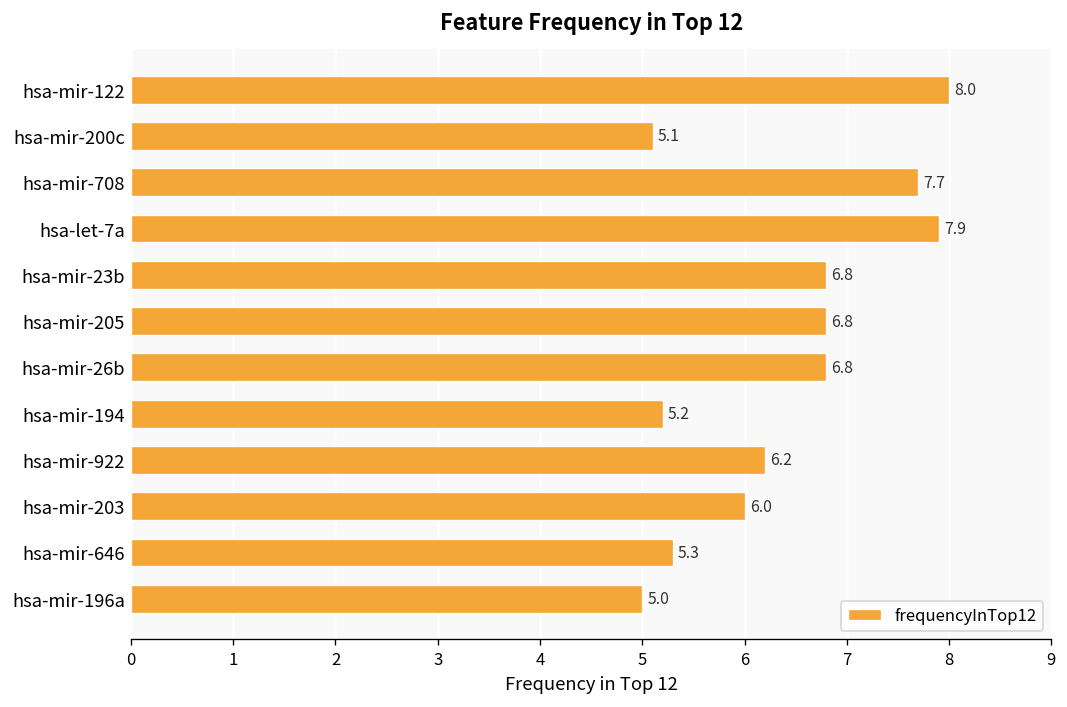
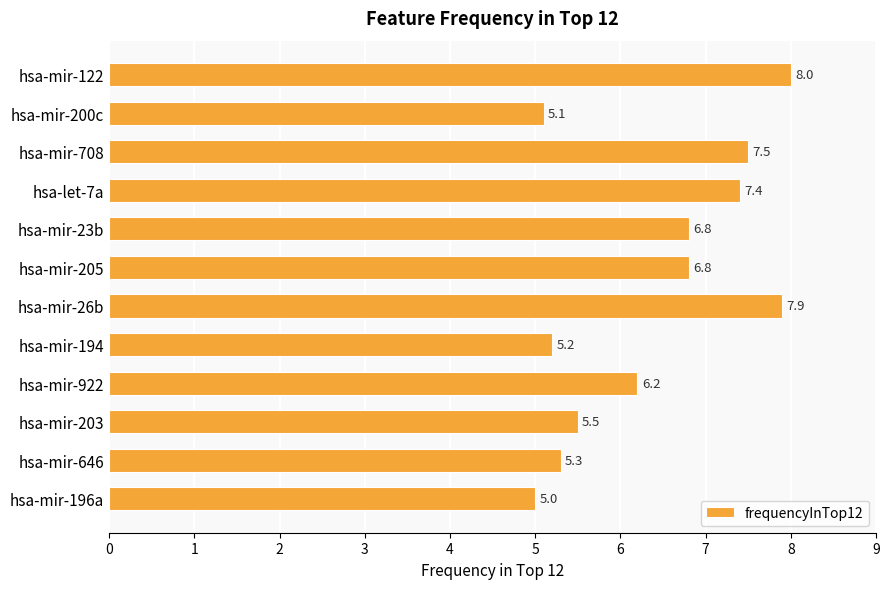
  {
    "hsa-mir-122": 8.0,
    "hsa-mir-200c": 5.1,
-   "hsa-mir-708": 7.7,
-   "hsa-let-7a": 7.9,
+   "hsa-mir-708": 7.5,
+   "hsa-let-7a": 7.4,
    "hsa-mir-23b": 6.8,
    "hsa-mir-205": 6.8,
-   "hsa-mir-26b": 6.8,
+   "hsa-mir-26b": 7.9,
    "hsa-mir-194": 5.2,
    "hsa-mir-922": 6.2,
-   "hsa-mir-203": 6.0,
+   "hsa-mir-203": 5.5,
    "hsa-mir-646": 5.3,
    "hsa-mir-196a": 5.0
  }
